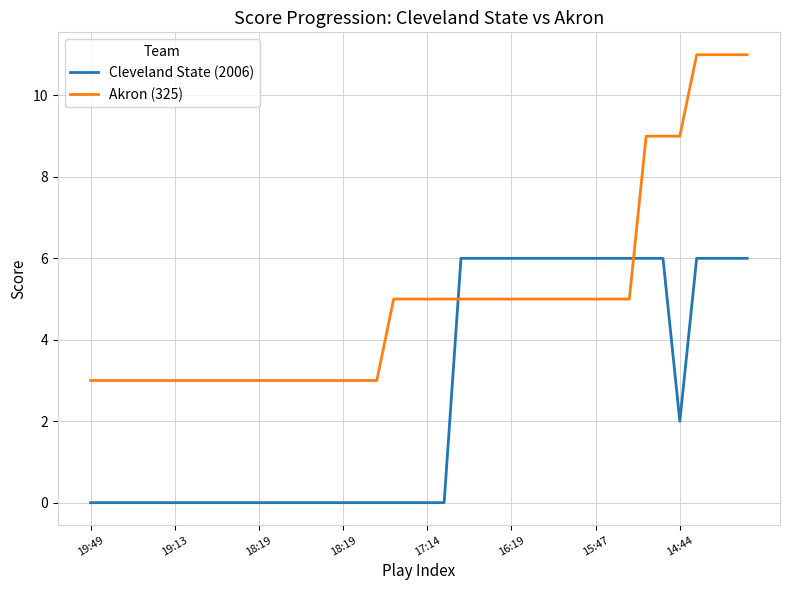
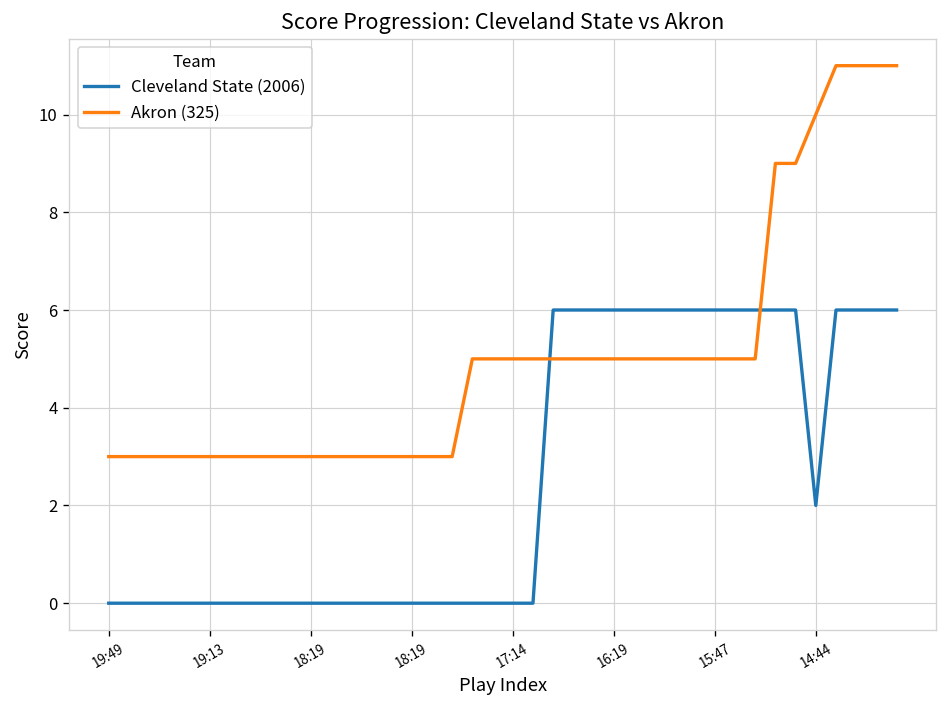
  {
    "Cleveland State (2006)": {
      "19:49": 0,
      "14:44": 2
    },
    "Akron (325)": {
      "19:49": 3,
-     "14:44": 9
+     "14:44": 10
    }
  }
